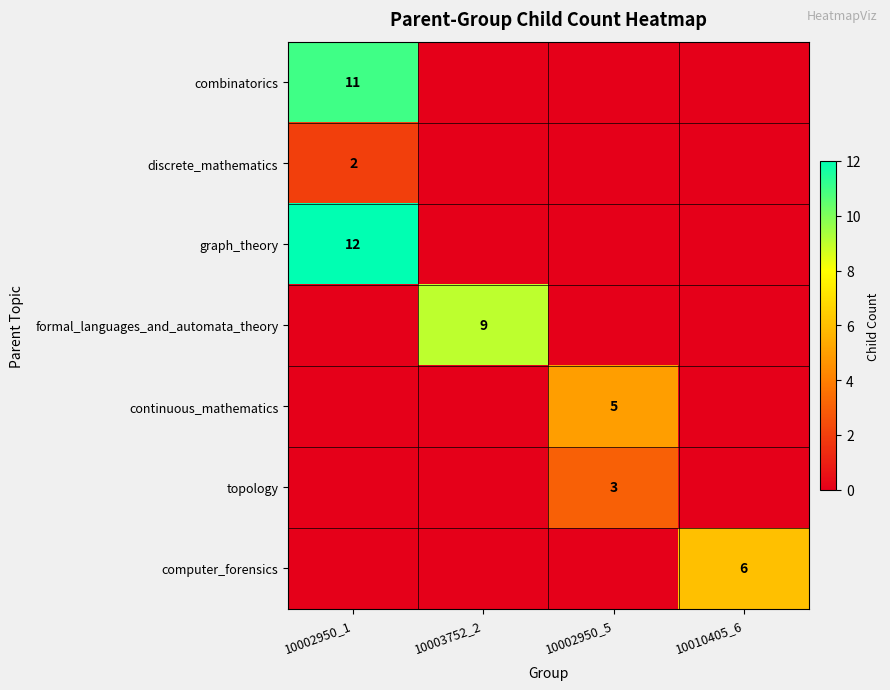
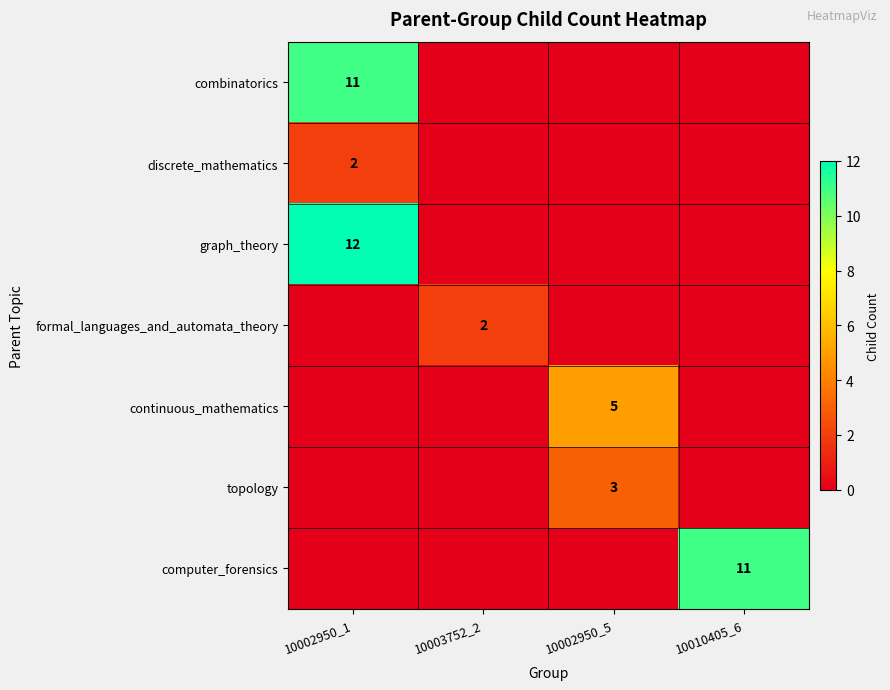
  {
    "combinatorics": {
      "10002950_1": 11
    },
    "discrete_mathematics": {
      "10002950_1": 2
    },
    "graph_theory": {
      "10002950_1": 12
    },
    "formal_languages_and_automata_theory": {
-     "10003752_2": 9
+     "10003752_2": 2
    },
    "continuous_mathematics": {
      "10002950_5": 5
    },
    "topology": {
      "10002950_5": 3
    },
    "computer_forensics": {
-     "10010405_6": 6
+     "10010405_6": 11
    }
  }
